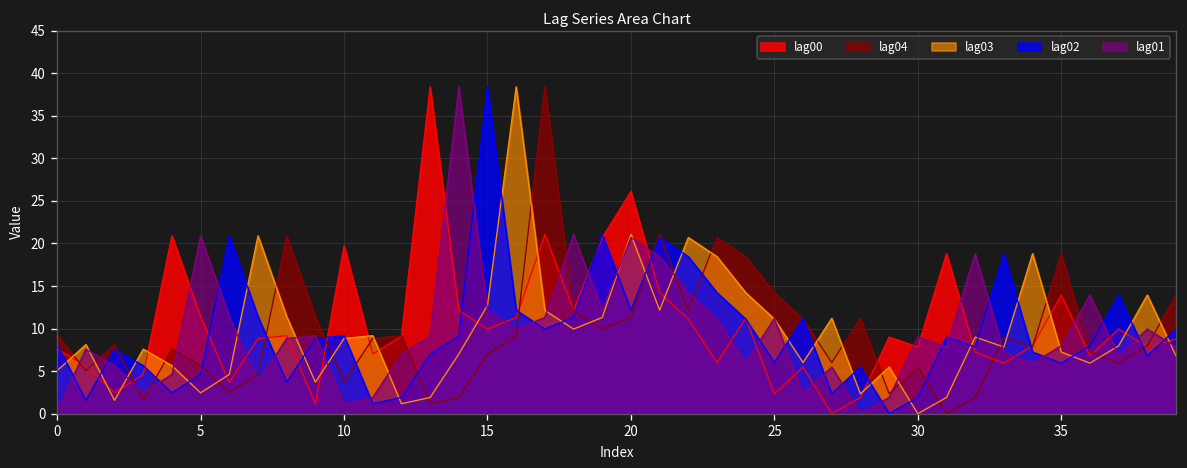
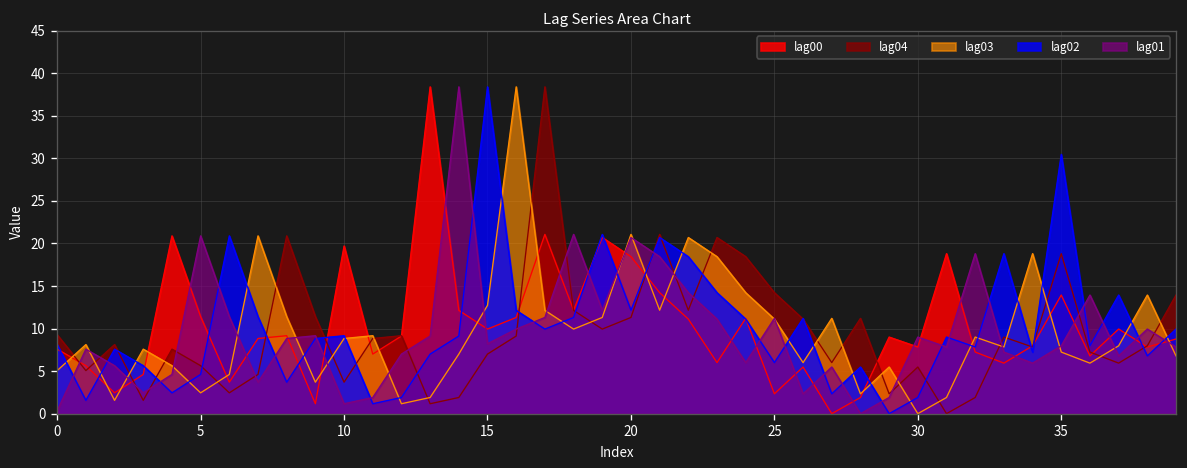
  {
    "lag00": {
      "0": 8,
      "5": 11,
      "10": 20,
      "15": 10,
-     "20": 26,
+     "20": 18,
      "25": 2,
      "30": 8,
      "35": 14
    },
    "lag04": {
      "0": 9,
      "5": 6,
      "10": 4,
      "15": 7,
      "20": 11,
      "25": 14,
      "30": 5,
      "35": 19
    },
    "lag03": {
      "0": 5,
      "5": 2,
      "15": 13,
      "20": 21,
      "30": 0,
      "35": 7
    },
    "lag02": {
      "0": 8,
      "5": 5,
      "15": 38,
      "20": 12,
      "25": 6,
      "30": 2,
-     "35": 6
+     "35": 30
    },
    "lag01": {
      "0": 0,
      "5": 21,
      "10": 1,
-     "15": 12,
+     "15": 8,
      "20": 21,
      "30": 9,
      "35": 8
    }
  }
